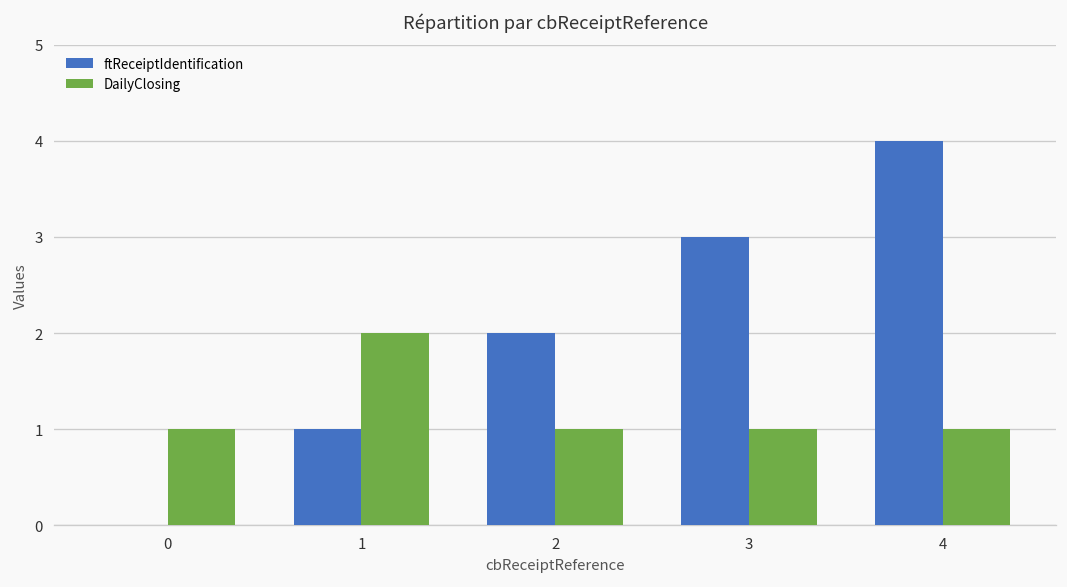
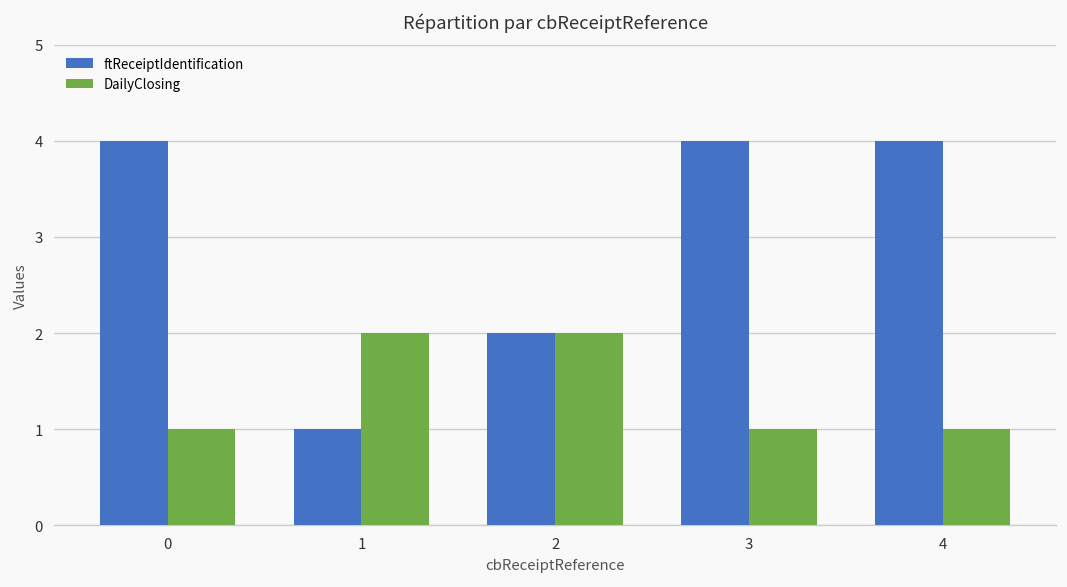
  {
    "ftReceiptIdentification": {
-     "0": 0,
+     "0": 4,
      "1": 1,
      "2": 2,
-     "3": 3,
+     "3": 4,
      "4": 4
    },
    "DailyClosing": {
      "0": 1,
      "1": 2,
-     "2": 1,
+     "2": 2,
      "3": 1,
      "4": 1
    }
  }
